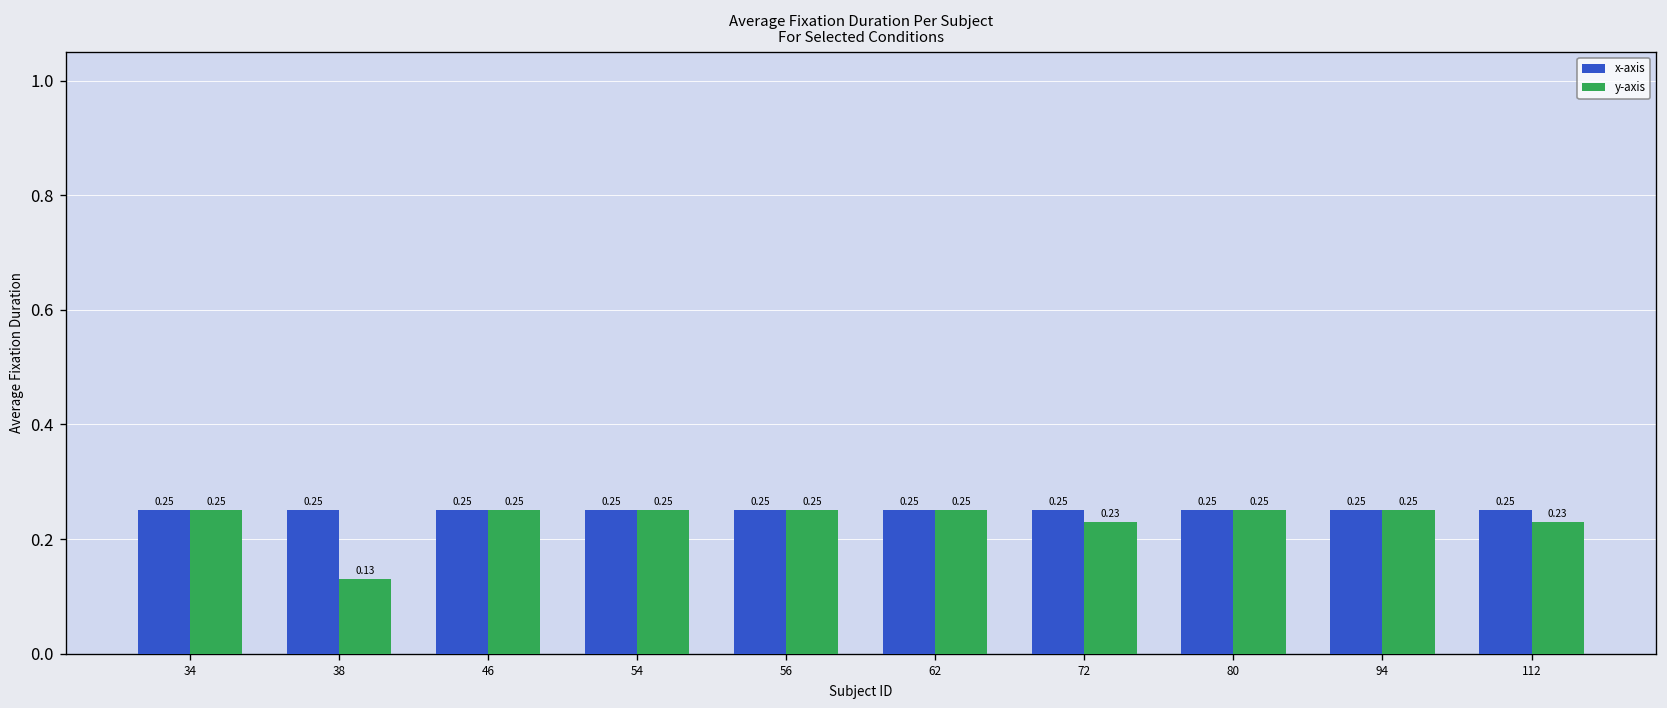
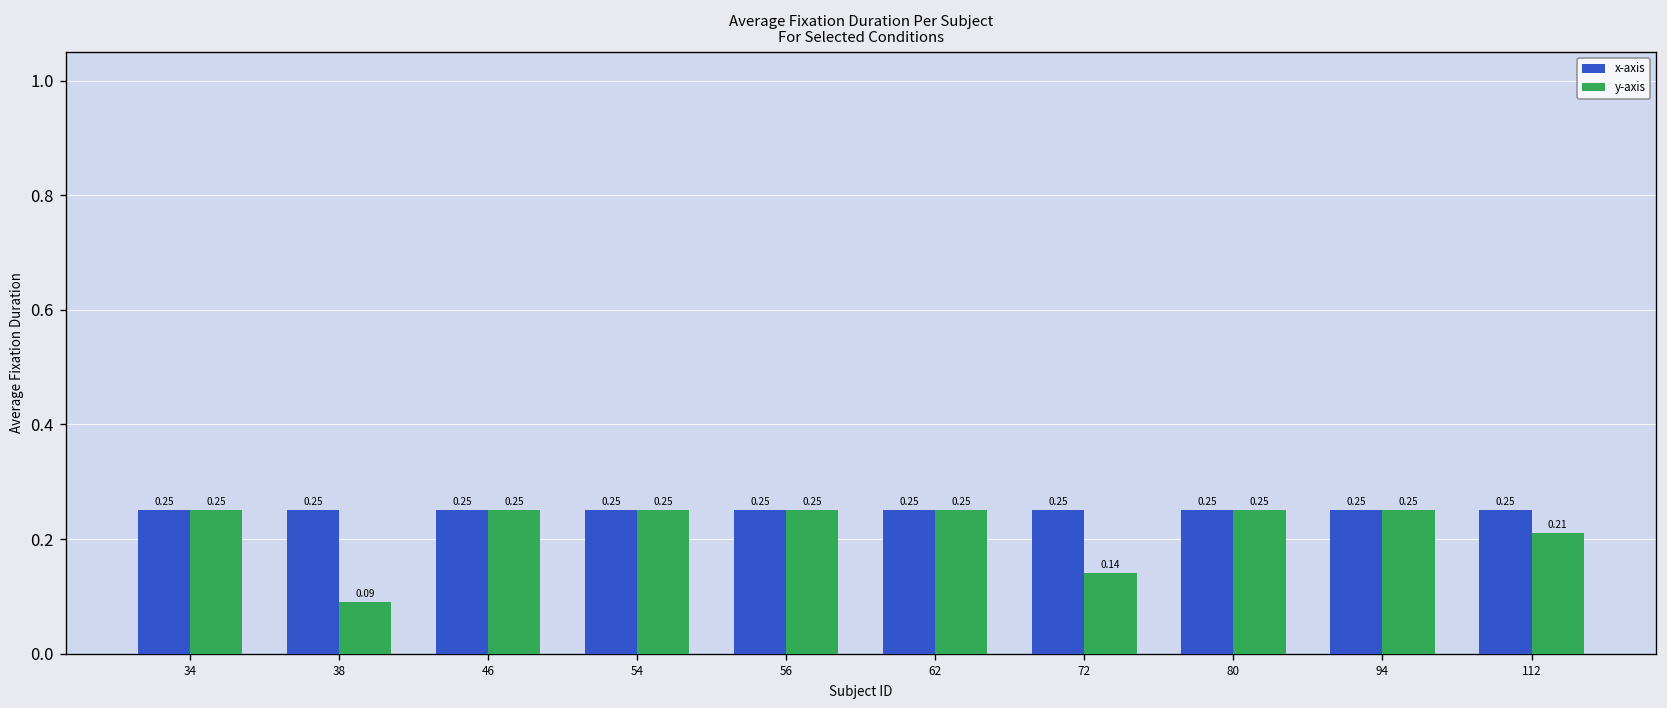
  {
    "x-axis": {
      "34": 0.25,
      "38": 0.25,
      "46": 0.25,
      "54": 0.25,
      "56": 0.25,
      "62": 0.25,
      "72": 0.25,
      "80": 0.25,
      "94": 0.25,
      "112": 0.25
    },
    "y-axis": {
      "34": 0.25,
-     "38": 0.13,
+     "38": 0.09,
      "46": 0.25,
      "54": 0.25,
      "56": 0.25,
      "62": 0.25,
-     "72": 0.23,
+     "72": 0.14,
      "80": 0.25,
      "94": 0.25,
-     "112": 0.23
+     "112": 0.21
    }
  }
